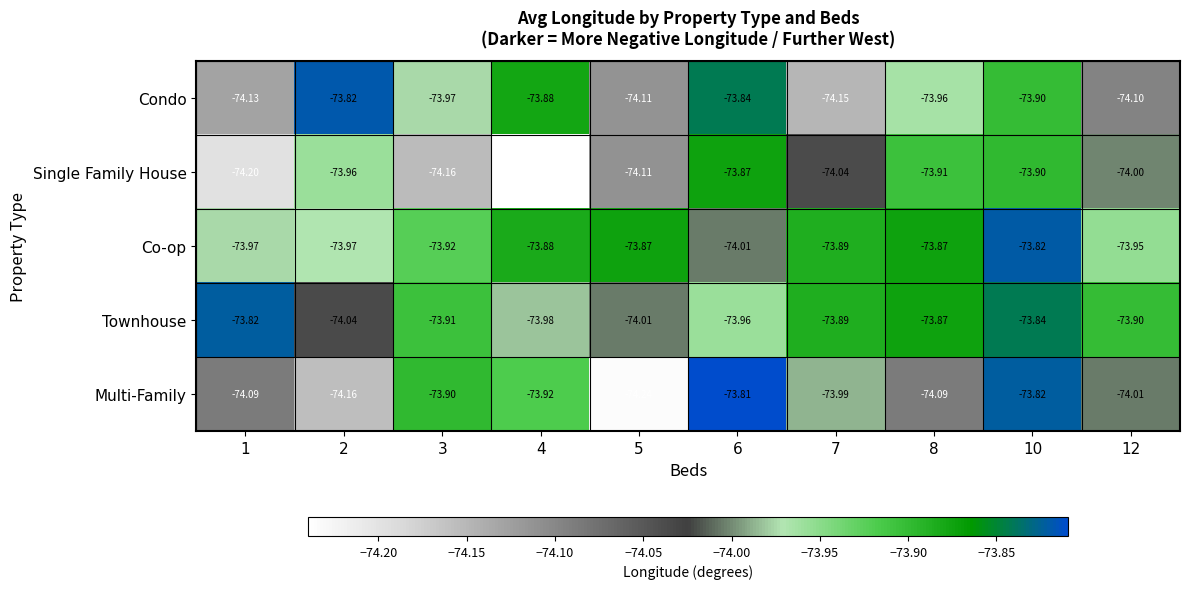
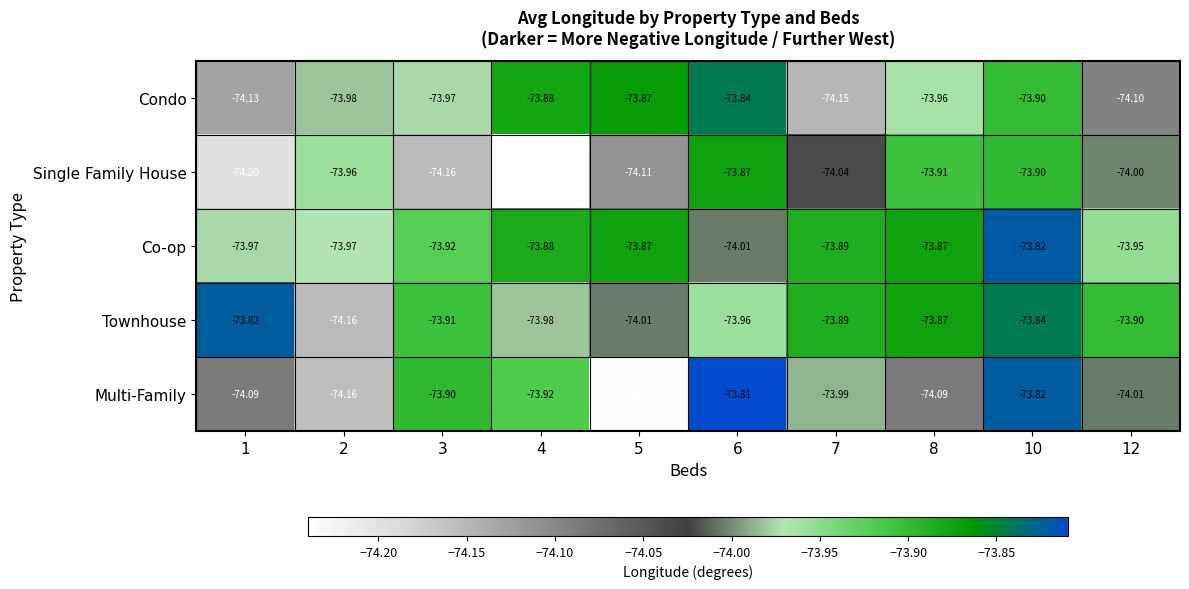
  {
    "Condo": {
      "1": -74.13,
-     "2": -73.82,
+     "2": -73.98,
      "3": -73.97,
      "4": -73.88,
-     "5": -74.11,
+     "5": -73.87,
      "6": -73.84,
      "7": -74.15,
      "8": -73.96,
      "10": -73.90,
      "12": -74.10
    },
    "Single Family House": {
      "2": -73.96,
      "3": -74.16,
      "5": -74.11,
      "6": -73.87,
      "7": -74.04,
      "8": -73.91,
      "10": -73.90,
      "12": -74.00
    },
    "Co-op": {
      "1": -73.97,
      "2": -73.97,
      "3": -73.92,
      "4": -73.88,
      "5": -73.87,
      "6": -74.01,
      "7": -73.89,
      "8": -73.87,
      "10": -73.82,
      "12": -73.95
    },
    "Townhouse": {
      "1": -73.82,
-     "2": -74.04,
+     "2": -74.16,
      "3": -73.91,
      "4": -73.98,
      "5": -74.01,
      "6": -73.96,
      "7": -73.89,
      "8": -73.87,
      "10": -73.84,
      "12": -73.90
    },
    "Multi-Family": {
      "1": -74.09,
      "2": -74.16,
      "3": -73.90,
      "4": -73.92,
      "6": -73.81,
      "7": -73.99,
      "8": -74.09,
      "10": -73.82,
      "12": -74.01
    }
  }
